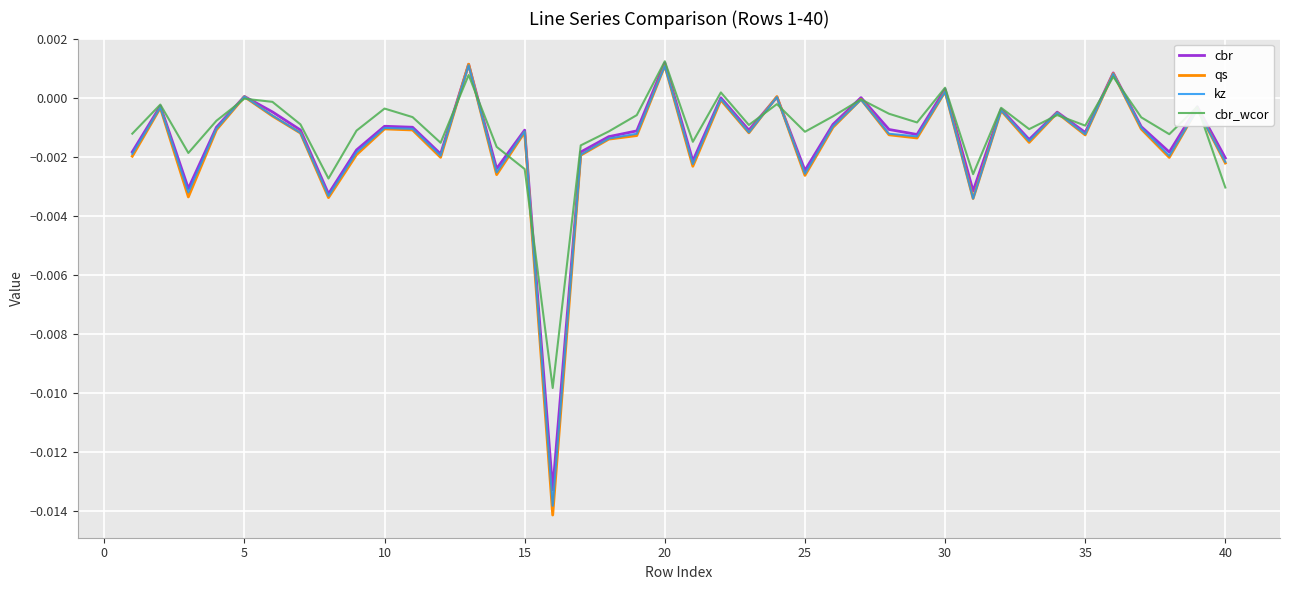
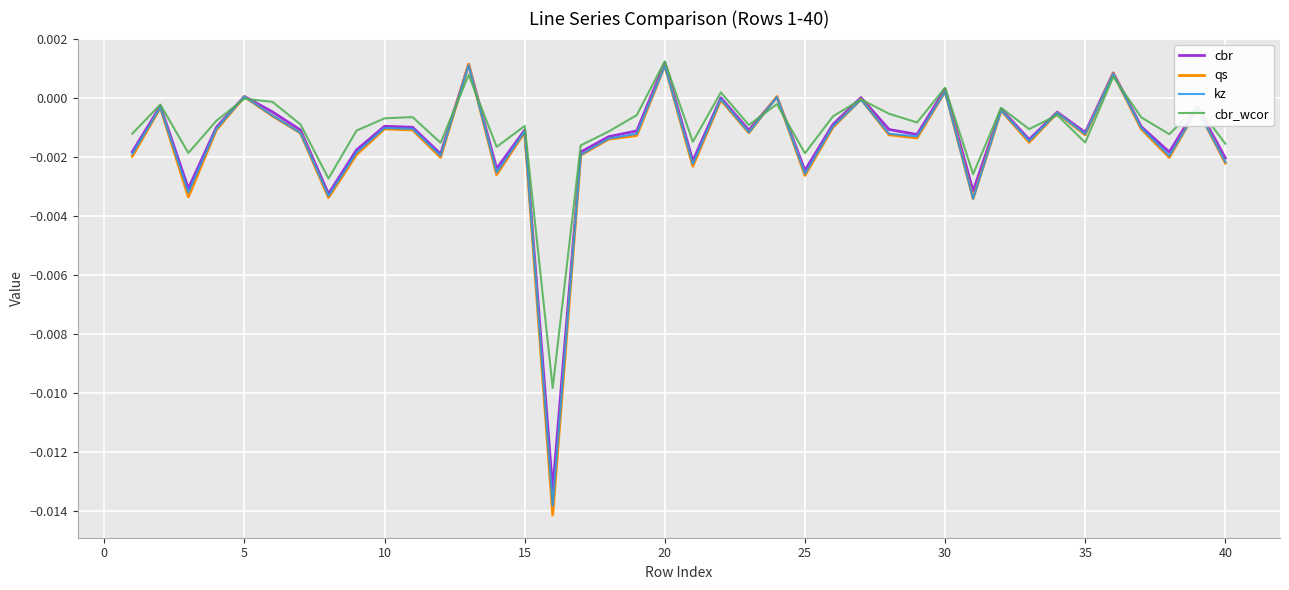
  {
    "cbr": {
      "25": -0.0025,
      "40": -0.0020
    },
    "cbr_wcor": {
-     "10": -0.0004,
-     "15": -0.0024,
-     "25": -0.0012,
-     "35": -0.0009,
-     "40": -0.0030
+     "10": -0.0007,
+     "15": -0.0010,
+     "25": -0.0019,
+     "35": -0.0015,
+     "40": -0.0016
    }
  }
